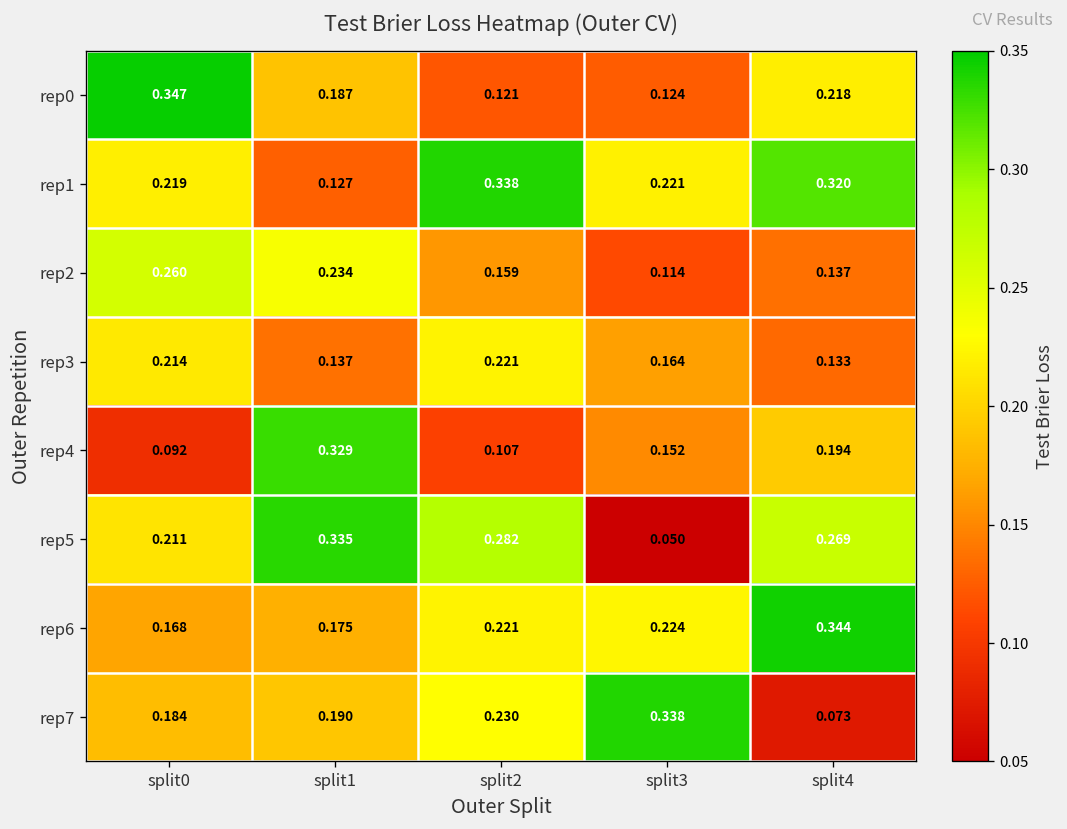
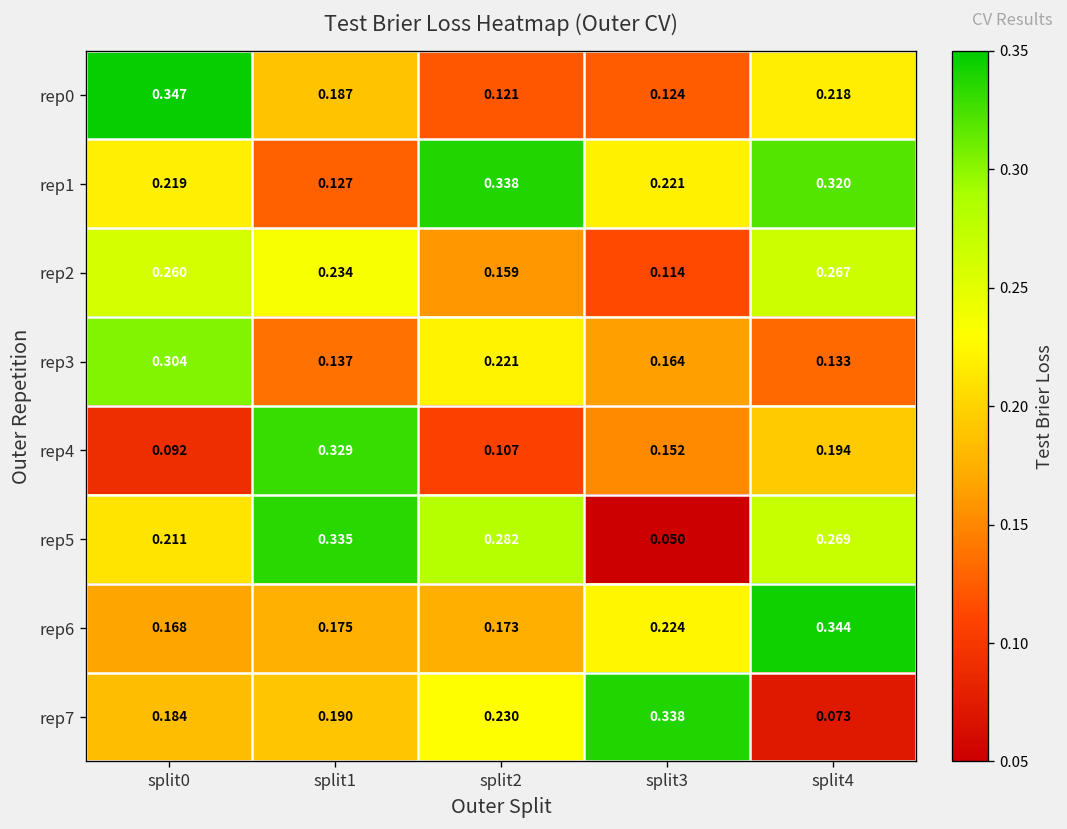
  {
    "rep0": {
      "split0": 0.347,
      "split1": 0.187,
      "split2": 0.121,
      "split3": 0.124,
      "split4": 0.218
    },
    "rep1": {
      "split0": 0.219,
      "split1": 0.127,
      "split2": 0.338,
      "split3": 0.221,
      "split4": 0.320
    },
    "rep2": {
      "split0": 0.260,
      "split1": 0.234,
      "split2": 0.159,
      "split3": 0.114,
-     "split4": 0.137
+     "split4": 0.267
    },
    "rep3": {
-     "split0": 0.214,
+     "split0": 0.304,
      "split1": 0.137,
      "split2": 0.221,
      "split3": 0.164,
      "split4": 0.133
    },
    "rep4": {
      "split0": 0.092,
      "split1": 0.329,
      "split2": 0.107,
      "split3": 0.152,
      "split4": 0.194
    },
    "rep5": {
      "split0": 0.211,
      "split1": 0.335,
      "split2": 0.282,
      "split3": 0.050,
      "split4": 0.269
    },
    "rep6": {
      "split0": 0.168,
      "split1": 0.175,
-     "split2": 0.221,
+     "split2": 0.173,
      "split3": 0.224,
      "split4": 0.344
    },
    "rep7": {
      "split0": 0.184,
      "split1": 0.190,
      "split2": 0.230,
      "split3": 0.338,
      "split4": 0.073
    }
  }
